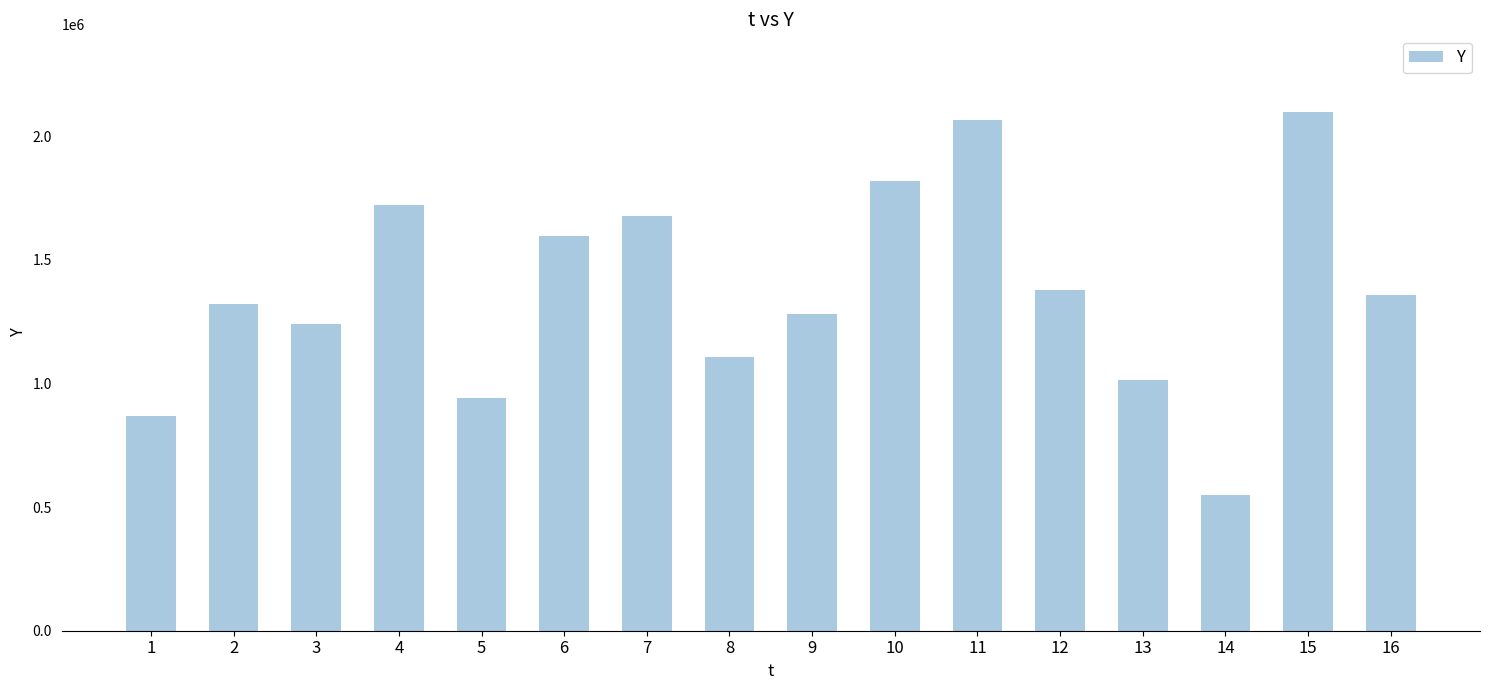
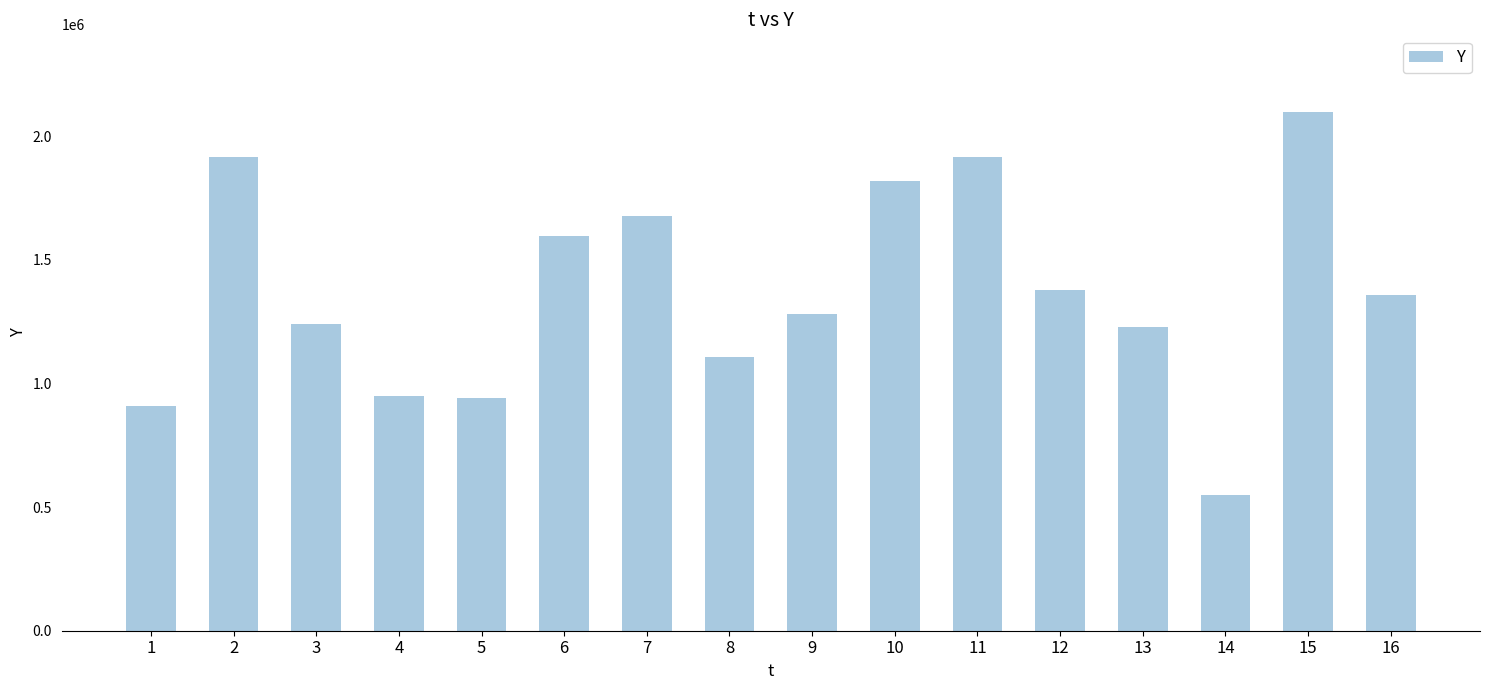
  {
-   "1": 870000,
-   "2": 1320000,
+   "1": 910000,
+   "2": 1920000,
    "3": 1240000,
-   "4": 1720000,
+   "4": 950000,
    "5": 940000,
    "6": 1600000,
    "7": 1680000,
    "8": 1110000,
    "9": 1280000,
    "10": 1820000,
-   "11": 2070000,
+   "11": 1920000,
    "12": 1380000,
-   "13": 1010000,
+   "13": 1230000,
    "14": 550000,
    "15": 2100000,
    "16": 1360000
  }
